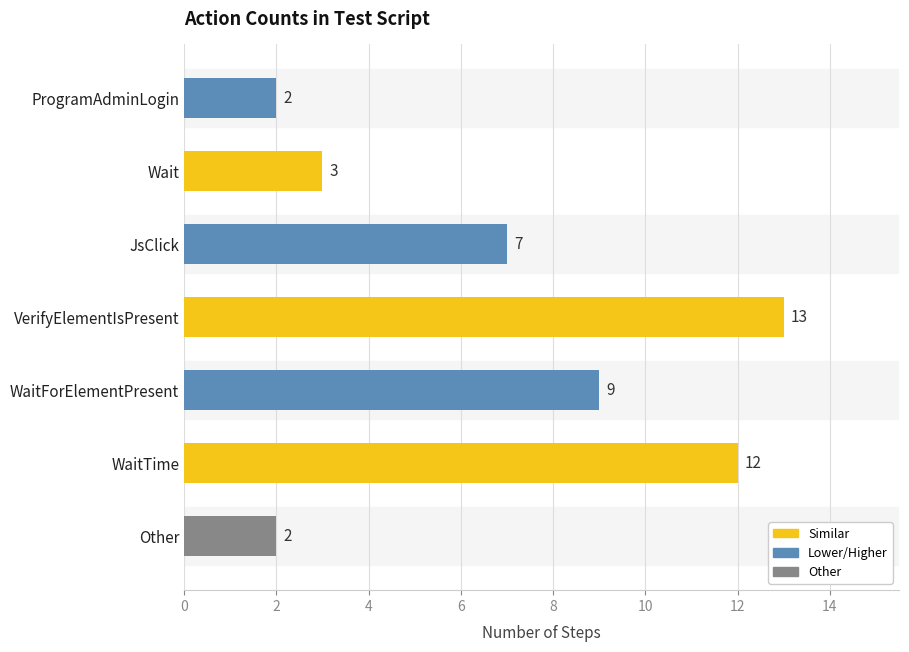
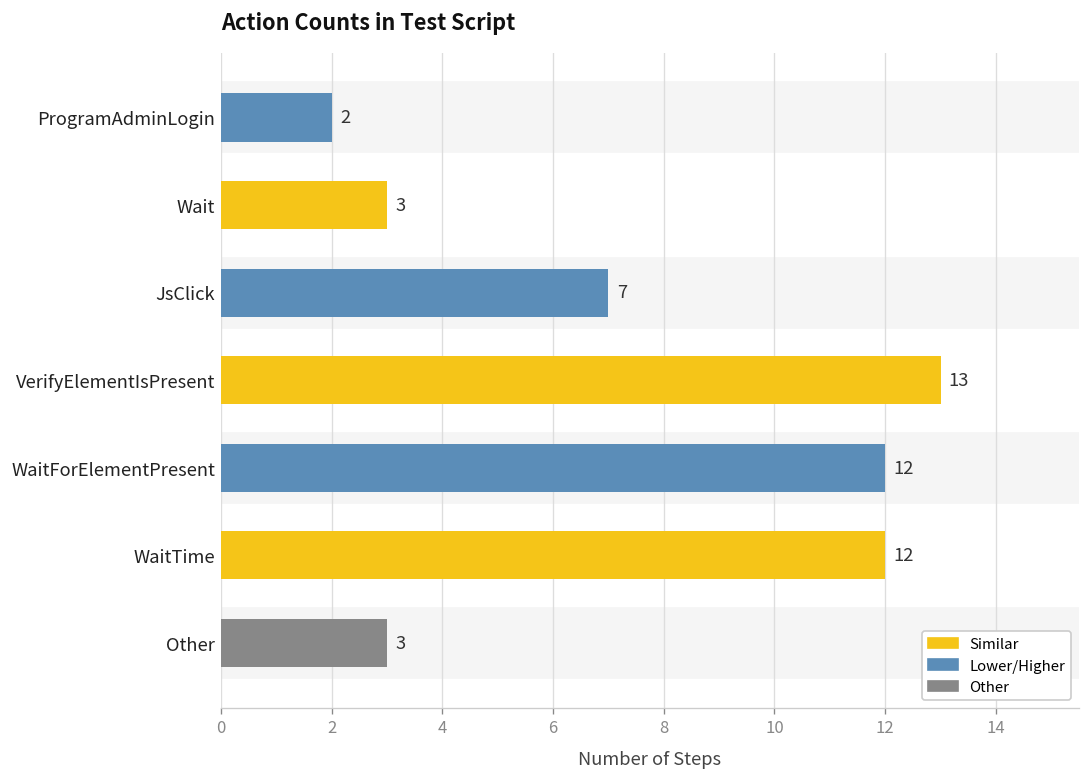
  {
    "ProgramAdminLogin": 2,
    "Wait": 3,
    "JsClick": 7,
    "VerifyElementIsPresent": 13,
-   "WaitForElementPresent": 9,
+   "WaitForElementPresent": 12,
    "WaitTime": 12,
-   "Other": 2
+   "Other": 3
  }
